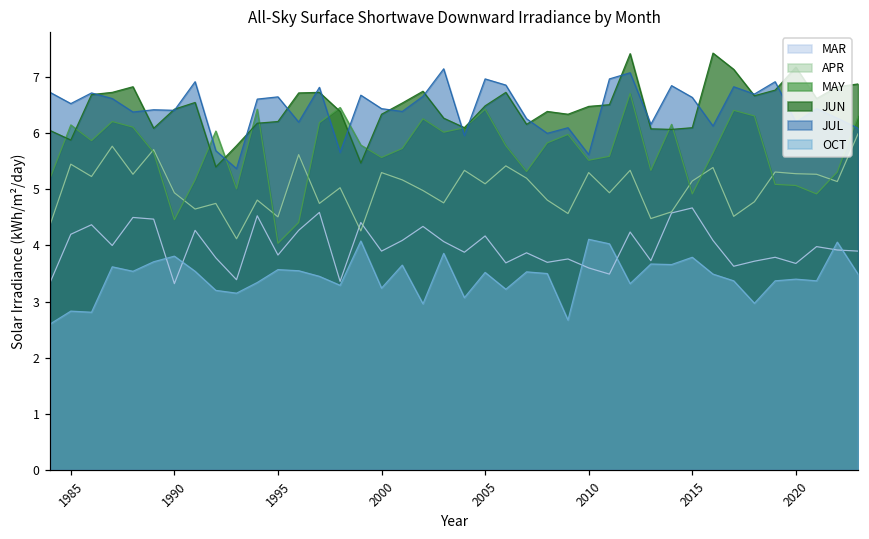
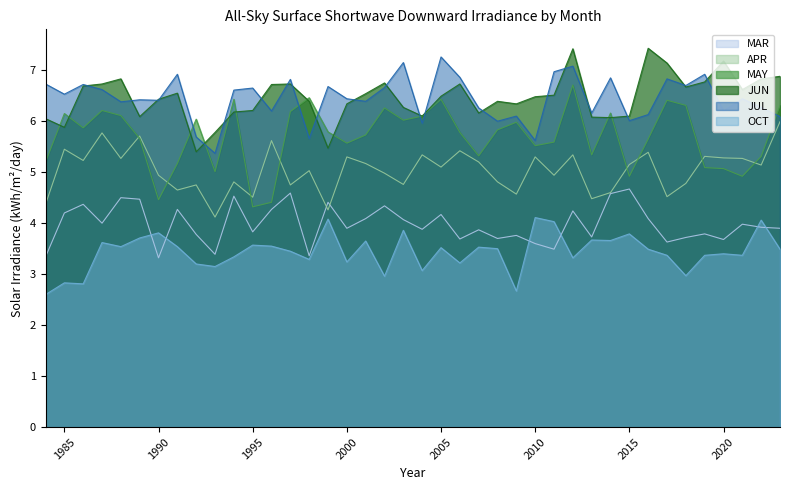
  {
    "MAY": {
      "1985": 6.2,
      "1990": 4.5,
-     "1995": 4.0,
+     "1995": 4.3,
      "2000": 5.6,
      "2005": 6.4,
      "2010": 5.5,
      "2015": 4.9,
      "2020": 5.1
    },
    "JUN": {
      "1985": 5.9,
      "1995": 6.2,
      "2000": 6.3,
      "2005": 6.5,
      "2010": 6.5,
      "2015": 6.1
    },
    "JUL": {
      "1985": 6.5,
      "1995": 6.7,
      "2000": 6.4,
-     "2005": 7.0,
+     "2005": 7.3,
      "2010": 5.6,
-     "2015": 6.6
+     "2015": 6.0
    }
  }
